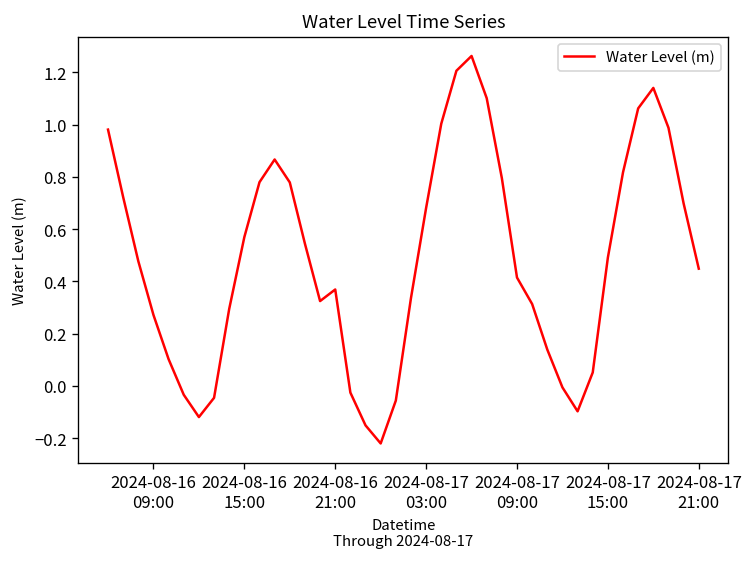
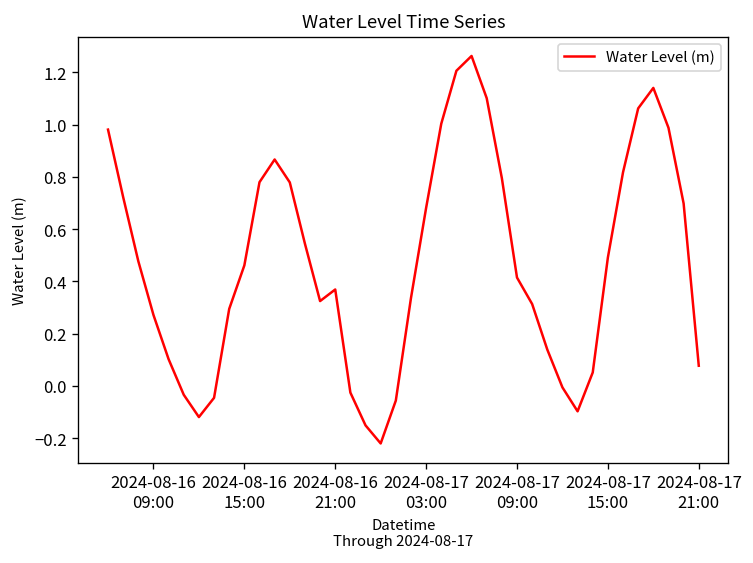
  {
    "2024-08-16 09:00": 0.27,
-   "2024-08-16 15:00": 0.57,
+   "2024-08-16 15:00": 0.46,
    "2024-08-16 21:00": 0.37,
    "2024-08-17 03:00": 0.68,
    "2024-08-17 09:00": 0.41,
    "2024-08-17 15:00": 0.49,
-   "2024-08-17 21:00": 0.45
+   "2024-08-17 21:00": 0.08
  }
